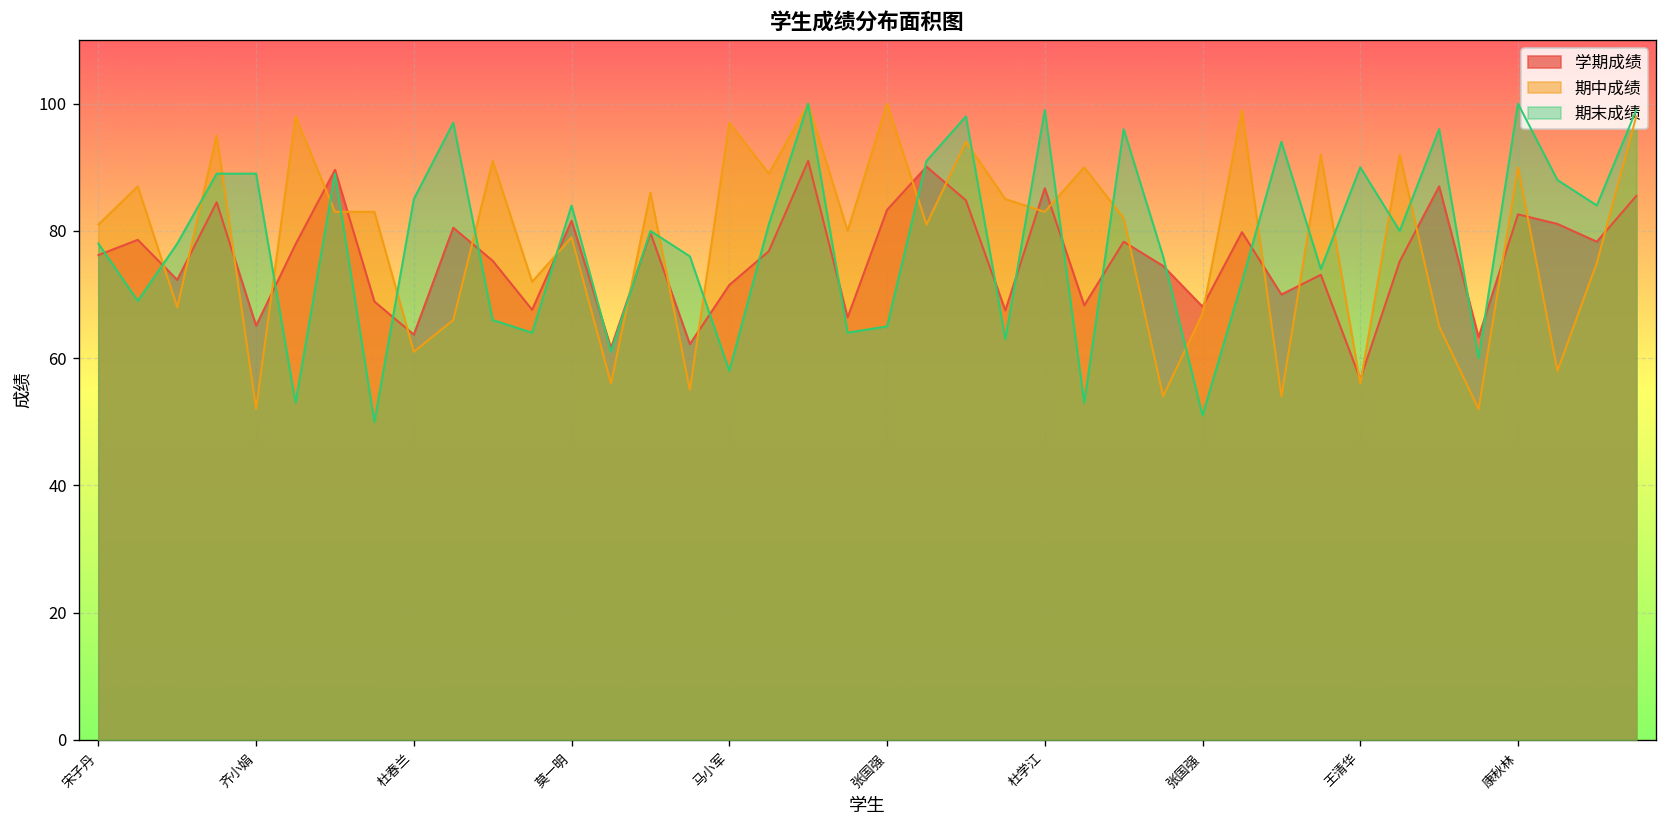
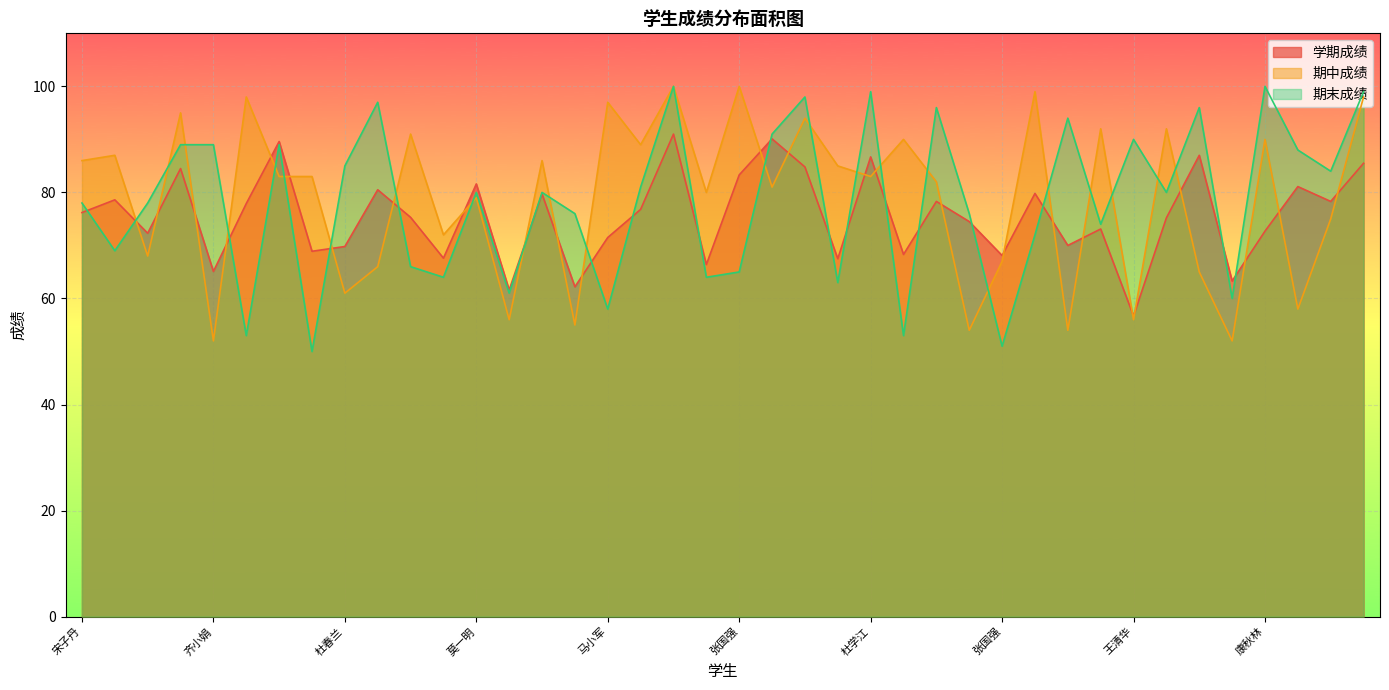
  {
    "学期成绩": {
      "宋子丹": 76,
      "齐小娟": 65,
-     "杜春兰": 64,
+     "杜春兰": 70,
      "莫一明": 82,
      "马小军": 72,
      "杜学江": 87,
      "王清华": 57,
-     "康秋林": 83
+     "康秋林": 73
    },
    "期中成绩": {
-     "宋子丹": 81,
+     "宋子丹": 86,
      "齐小娟": 52,
      "杜春兰": 61,
      "莫一明": 79,
      "马小军": 97,
      "杜学江": 83,
      "王清华": 56,
      "康秋林": 90
    },
    "期末成绩": {
      "宋子丹": 78,
      "齐小娟": 89,
      "杜春兰": 85,
-     "莫一明": 84,
+     "莫一明": 80,
      "马小军": 58,
      "杜学江": 99,
      "王清华": 90,
      "康秋林": 100
    }
  }
